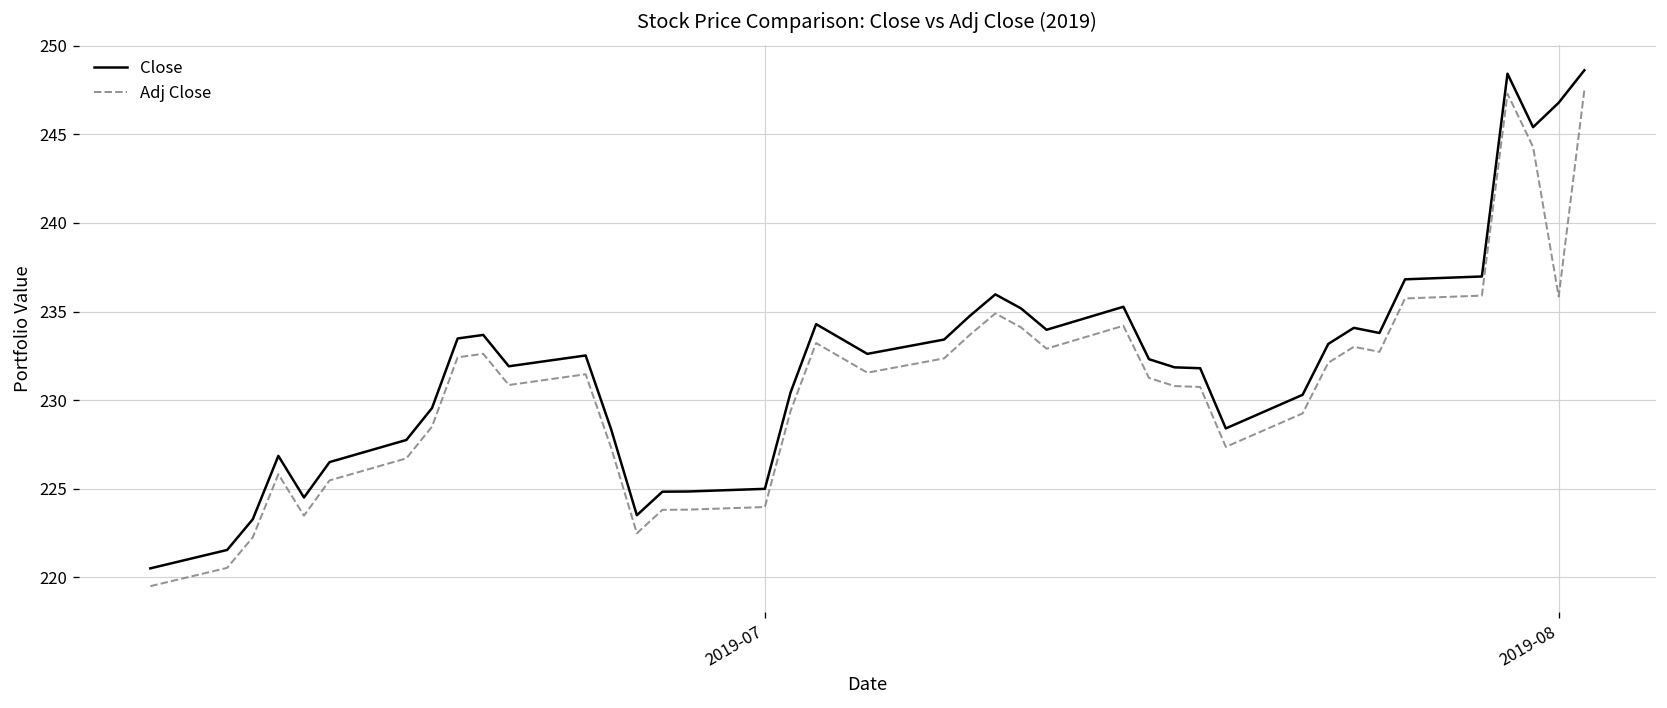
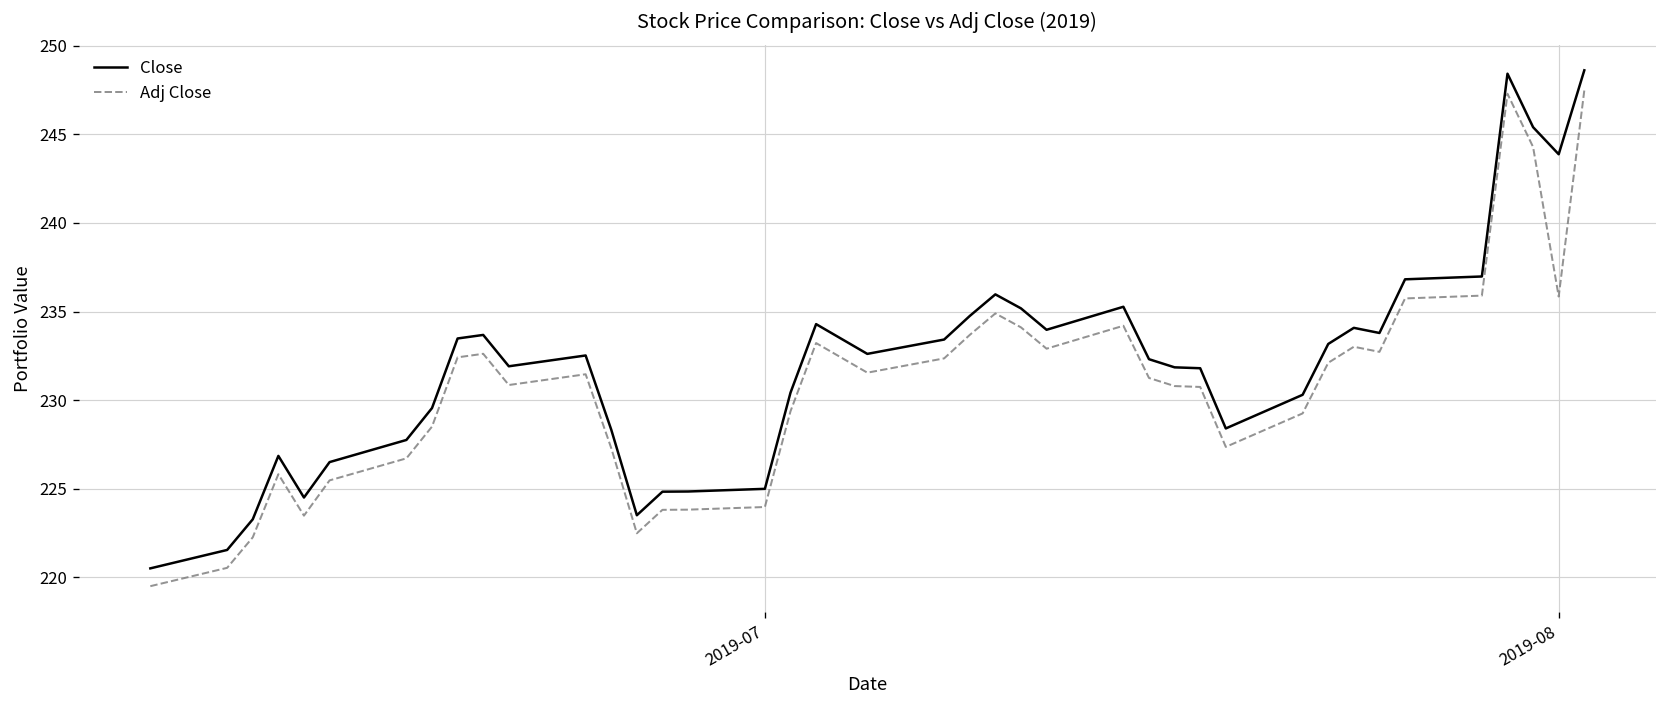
  {
    "Close": {
      "2019-07": 225.0,
-     "2019-08": 246.8
+     "2019-08": 243.9
    },
    "Adj Close": {
      "2019-07": 224.0,
      "2019-08": 235.8
    }
  }
